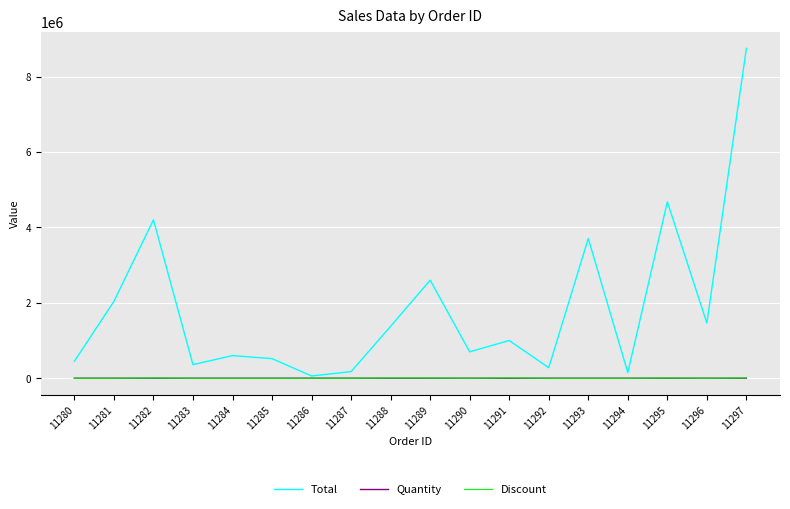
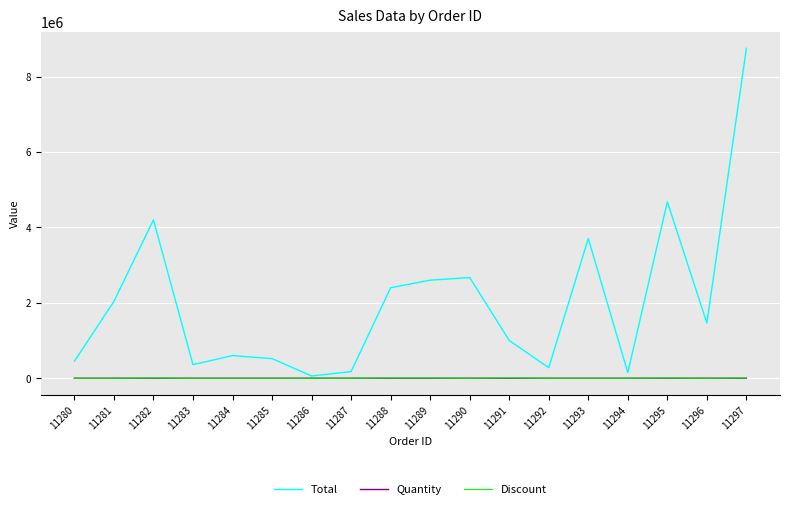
  {
    "Total": {
      "11280": 500000,
      "11281": 2000000,
      "11282": 4200000,
      "11283": 400000,
      "11284": 600000,
      "11285": 500000,
      "11287": 200000,
-     "11288": 1400000,
+     "11288": 2400000,
      "11289": 2600000,
-     "11290": 700000,
+     "11290": 2700000,
      "11291": 1000000,
      "11292": 300000,
      "11293": 3700000,
      "11294": 200000,
      "11295": 4700000,
      "11296": 1500000,
      "11297": 8800000
    },
    "Discount": {
      "11280": 0,
      "11281": 0,
      "11282": 0,
      "11283": 0,
      "11284": 0,
      "11285": 0,
      "11287": 0,
      "11288": 0,
      "11289": 0,
      "11290": 0,
      "11291": 0,
      "11292": 0,
      "11293": 0,
      "11294": 0,
      "11295": 0,
      "11296": 0,
      "11297": 0
    }
  }
